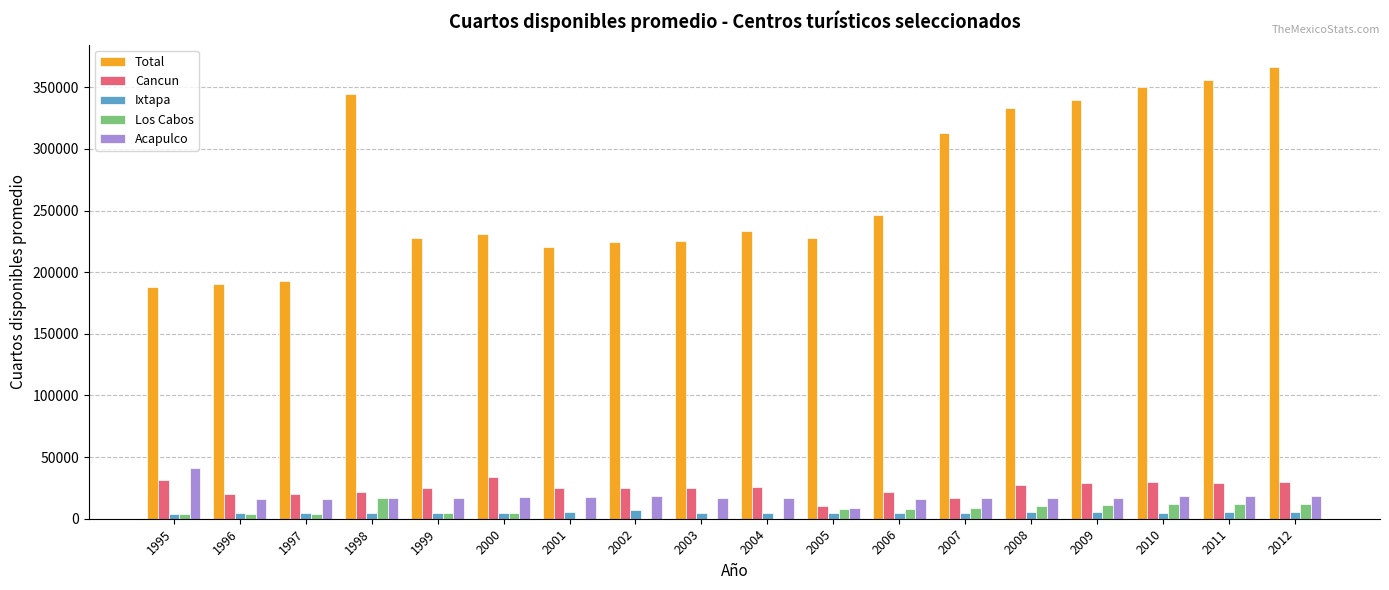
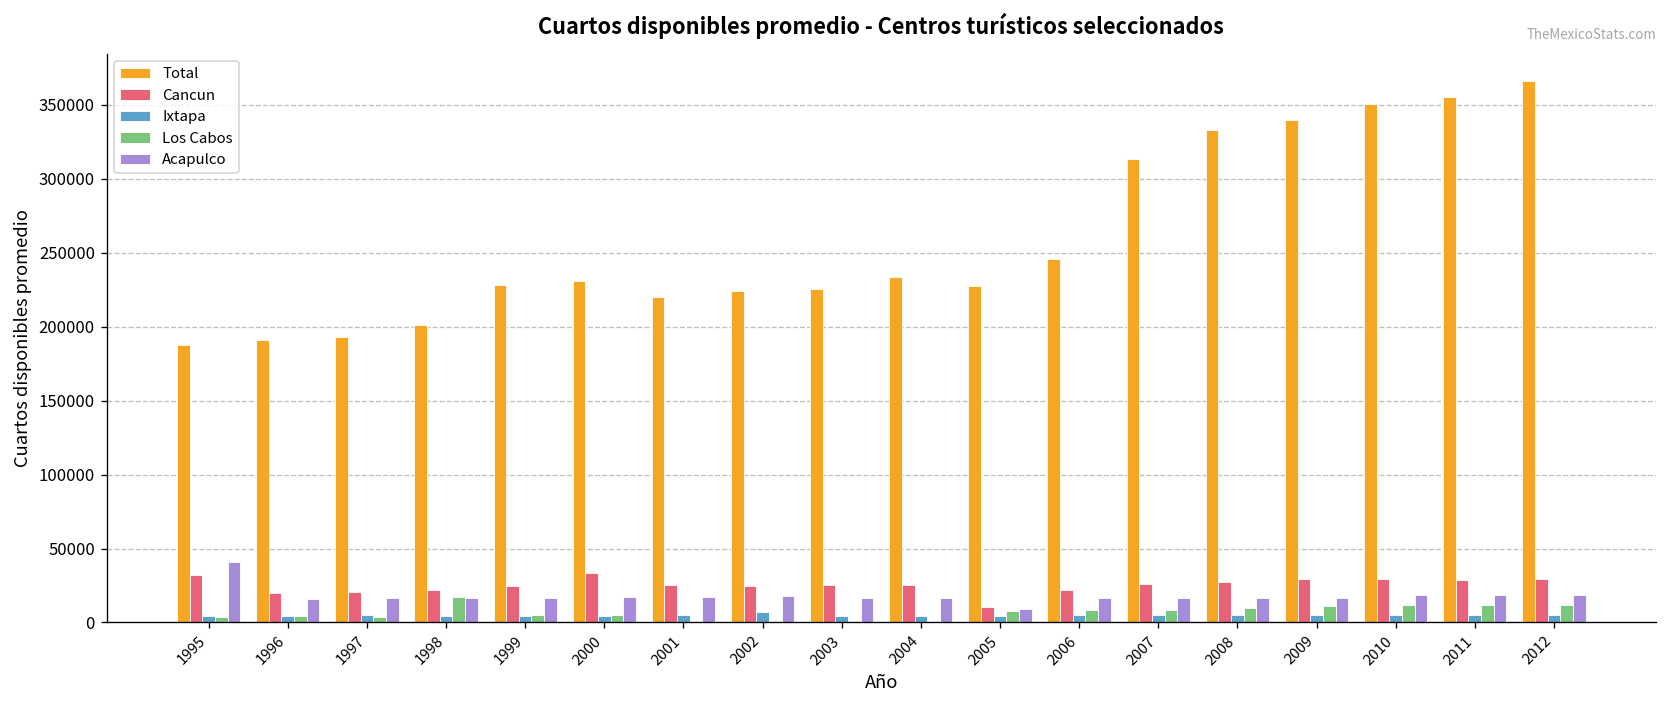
  {
    "Total": {
      "1995": 188000,
      "1996": 191000,
      "1997": 193000,
-     "1998": 345000,
+     "1998": 201000,
      "1999": 228000,
      "2000": 231000,
      "2001": 220000,
      "2002": 224000,
      "2003": 225000,
      "2004": 233000,
      "2005": 228000,
      "2006": 246000,
      "2007": 313000,
      "2008": 333000,
      "2009": 340000,
      "2010": 351000,
      "2011": 356000,
      "2012": 366000
    },
    "Cancun": {
      "1995": 32000,
      "1996": 20000,
      "1997": 20000,
      "1998": 22000,
      "1999": 25000,
      "2000": 34000,
      "2001": 25000,
      "2002": 25000,
      "2003": 25000,
      "2004": 25000,
      "2005": 11000,
      "2006": 22000,
-     "2007": 17000,
+     "2007": 26000,
      "2008": 27000,
      "2009": 29000,
      "2010": 30000,
      "2011": 29000,
      "2012": 30000
    },
    "Ixtapa": {
      "1995": 4000,
      "1996": 4000,
      "1997": 5000,
      "1998": 4000,
      "1999": 5000,
      "2000": 5000,
      "2001": 5000,
      "2002": 7000,
      "2003": 4000,
      "2004": 5000,
      "2005": 5000,
      "2006": 5000,
      "2007": 5000,
      "2008": 5000,
      "2009": 5000,
      "2010": 5000,
      "2011": 5000,
      "2012": 5000
    },
    "Los Cabos": {
      "1995": 4000,
      "1996": 4000,
      "1997": 4000,
      "1998": 17000,
      "1999": 5000,
      "2000": 5000,
      "2001": 0,
      "2002": 0,
      "2003": 0,
      "2004": 0,
      "2005": 8000,
      "2006": 8000,
      "2007": 9000,
      "2008": 10000,
      "2009": 11000,
      "2010": 12000,
      "2011": 12000,
      "2012": 12000
    },
    "Acapulco": {
      "1995": 41000,
      "1996": 16000,
      "1997": 16000,
      "1998": 16000,
      "1999": 16000,
      "2000": 17000,
      "2001": 17000,
      "2002": 18000,
      "2003": 17000,
      "2004": 17000,
      "2005": 9000,
      "2006": 16000,
      "2007": 16000,
      "2008": 16000,
      "2009": 17000,
      "2010": 19000,
      "2011": 18000,
      "2012": 18000
    }
  }
